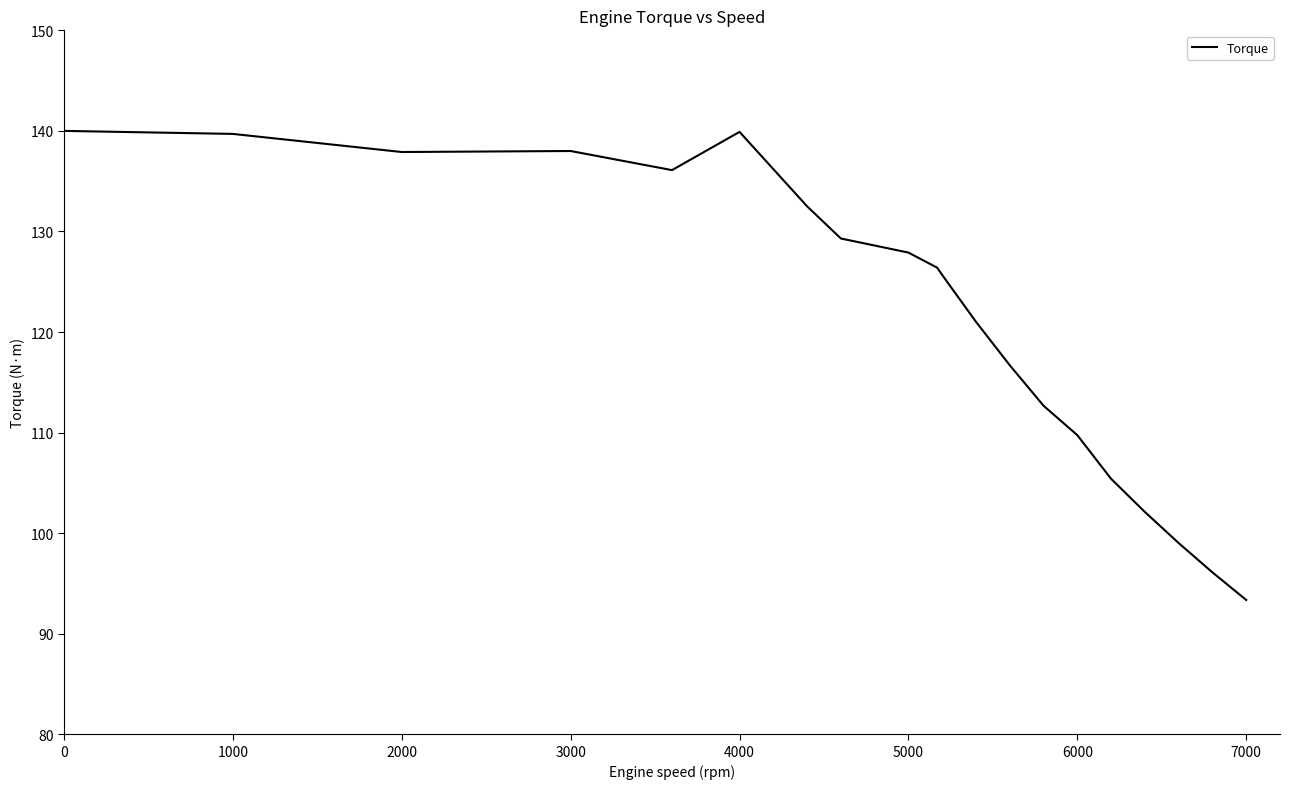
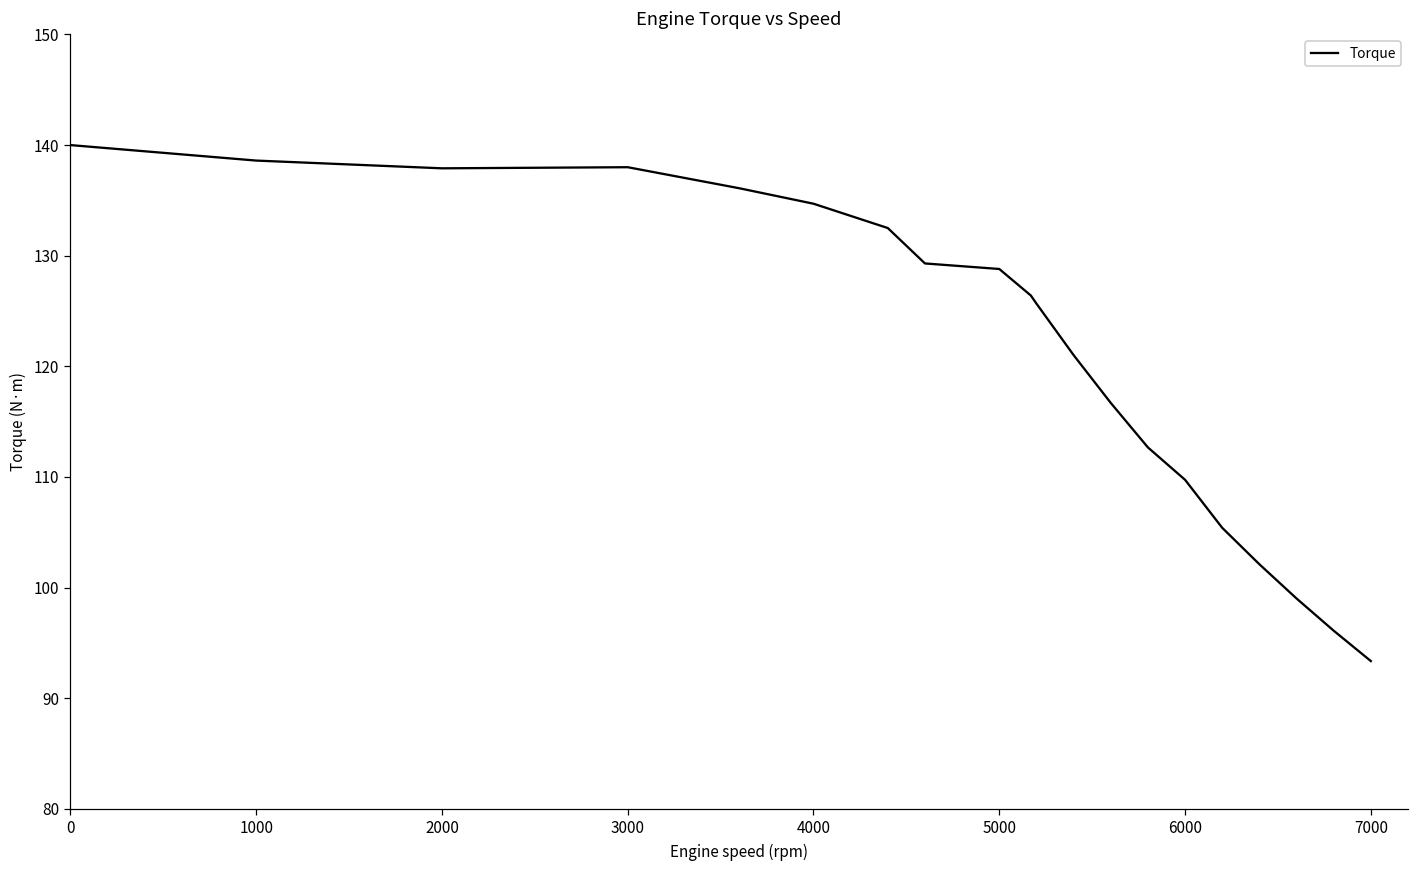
  {
    "0": 140.0,
-   "1000": 139.7,
+   "1000": 138.6,
    "2000": 137.9,
    "3000": 138.0,
-   "4000": 139.9,
-   "5000": 127.9,
+   "4000": 134.7,
+   "5000": 128.8,
    "6000": 109.7,
    "7000": 93.4
  }
